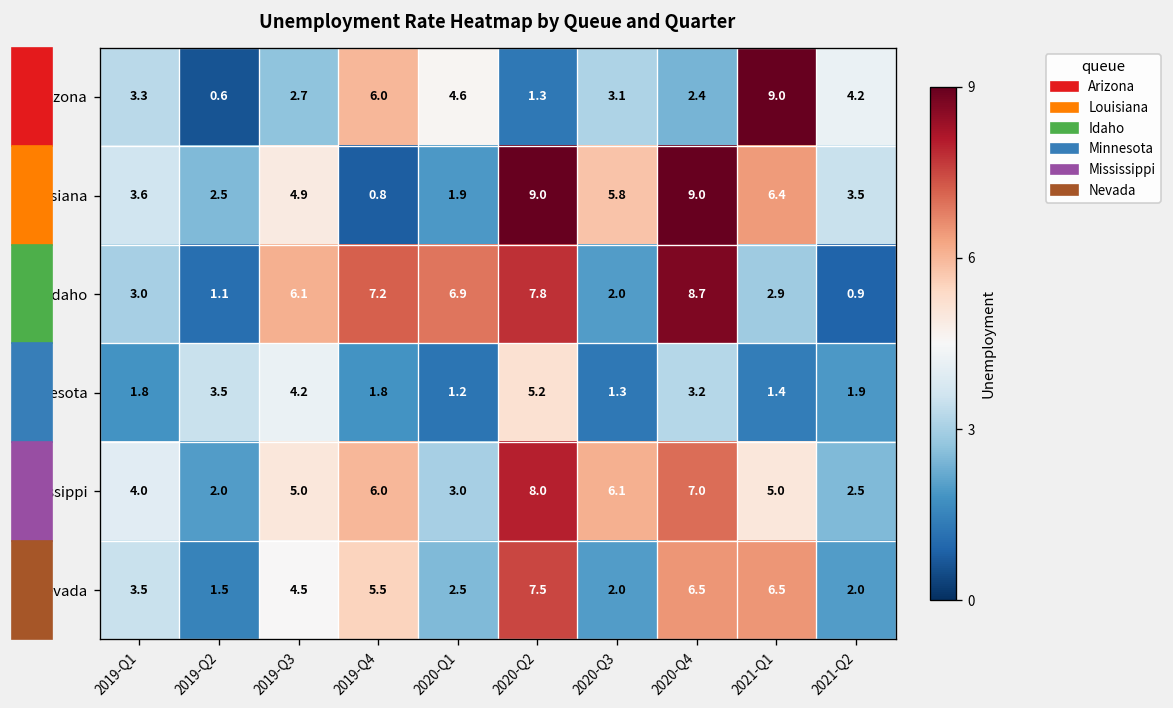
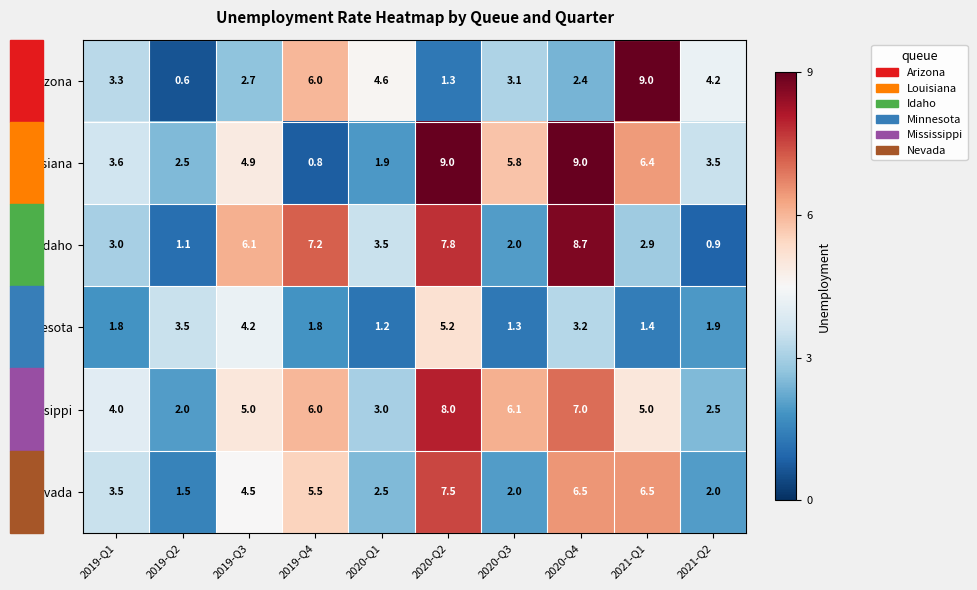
  {
    "Arizona": {
      "2019-Q1": 3.3,
      "2019-Q2": 0.6,
      "2019-Q3": 2.7,
      "2019-Q4": 6.0,
      "2020-Q1": 4.6,
      "2020-Q2": 1.3,
      "2020-Q3": 3.1,
      "2020-Q4": 2.4,
      "2021-Q1": 9.0,
      "2021-Q2": 4.2
    },
    "Louisiana": {
      "2019-Q1": 3.6,
      "2019-Q2": 2.5,
      "2019-Q3": 4.9,
      "2019-Q4": 0.8,
      "2020-Q1": 1.9,
      "2020-Q2": 9.0,
      "2020-Q3": 5.8,
      "2020-Q4": 9.0,
      "2021-Q1": 6.4,
      "2021-Q2": 3.5
    },
    "Idaho": {
      "2019-Q1": 3.0,
      "2019-Q2": 1.1,
      "2019-Q3": 6.1,
      "2019-Q4": 7.2,
-     "2020-Q1": 6.9,
+     "2020-Q1": 3.5,
      "2020-Q2": 7.8,
      "2020-Q3": 2.0,
      "2020-Q4": 8.7,
      "2021-Q1": 2.9,
      "2021-Q2": 0.9
    },
    "Minnesota": {
      "2019-Q1": 1.8,
      "2019-Q2": 3.5,
      "2019-Q3": 4.2,
      "2019-Q4": 1.8,
      "2020-Q1": 1.2,
      "2020-Q2": 5.2,
      "2020-Q3": 1.3,
      "2020-Q4": 3.2,
      "2021-Q1": 1.4,
      "2021-Q2": 1.9
    },
    "Mississippi": {
      "2019-Q1": 4.0,
      "2019-Q2": 2.0,
      "2019-Q3": 5.0,
      "2019-Q4": 6.0,
      "2020-Q1": 3.0,
      "2020-Q2": 8.0,
      "2020-Q3": 6.1,
      "2020-Q4": 7.0,
      "2021-Q1": 5.0,
      "2021-Q2": 2.5
    },
    "Nevada": {
      "2019-Q1": 3.5,
      "2019-Q2": 1.5,
      "2019-Q3": 4.5,
      "2019-Q4": 5.5,
      "2020-Q1": 2.5,
      "2020-Q2": 7.5,
      "2020-Q3": 2.0,
      "2020-Q4": 6.5,
      "2021-Q1": 6.5,
      "2021-Q2": 2.0
    }
  }
